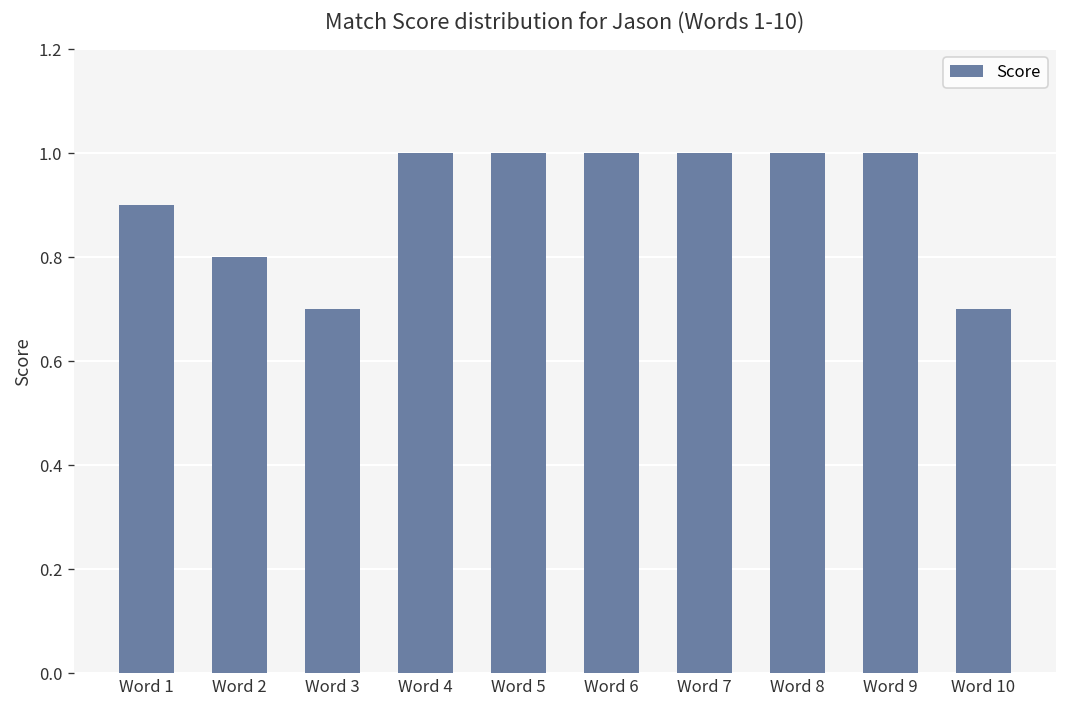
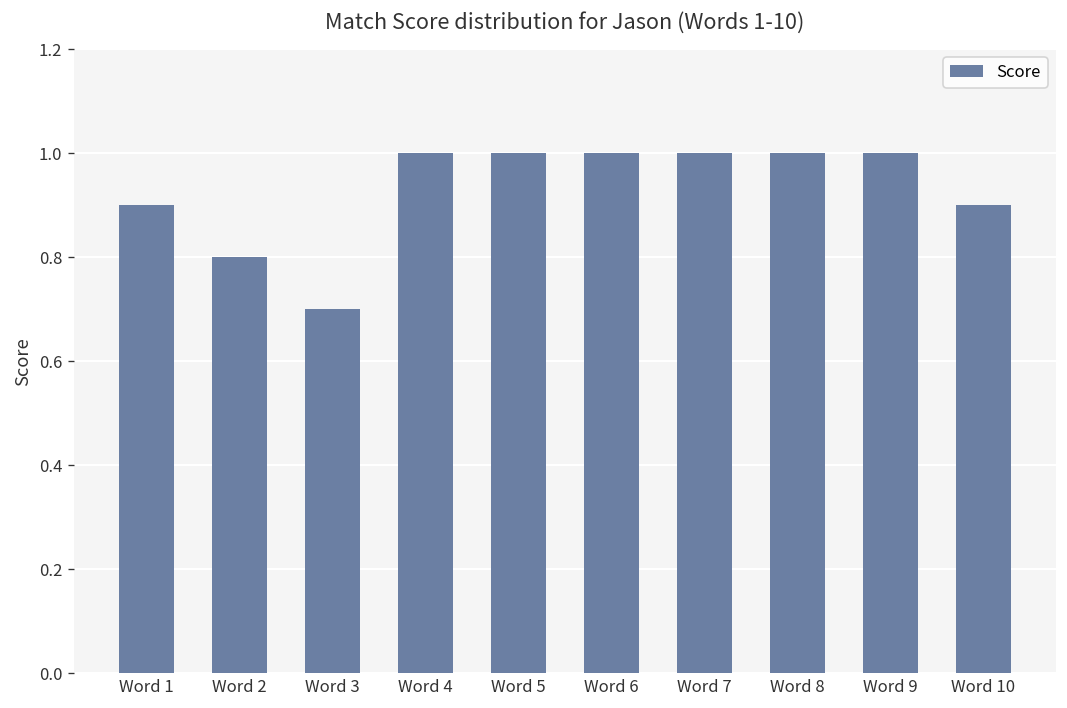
  {
    "Word 1": 0.9,
    "Word 2": 0.8,
    "Word 3": 0.7,
    "Word 4": 1.0,
    "Word 5": 1.0,
    "Word 6": 1.0,
    "Word 7": 1.0,
    "Word 8": 1.0,
    "Word 9": 1.0,
-   "Word 10": 0.7
+   "Word 10": 0.9
  }
